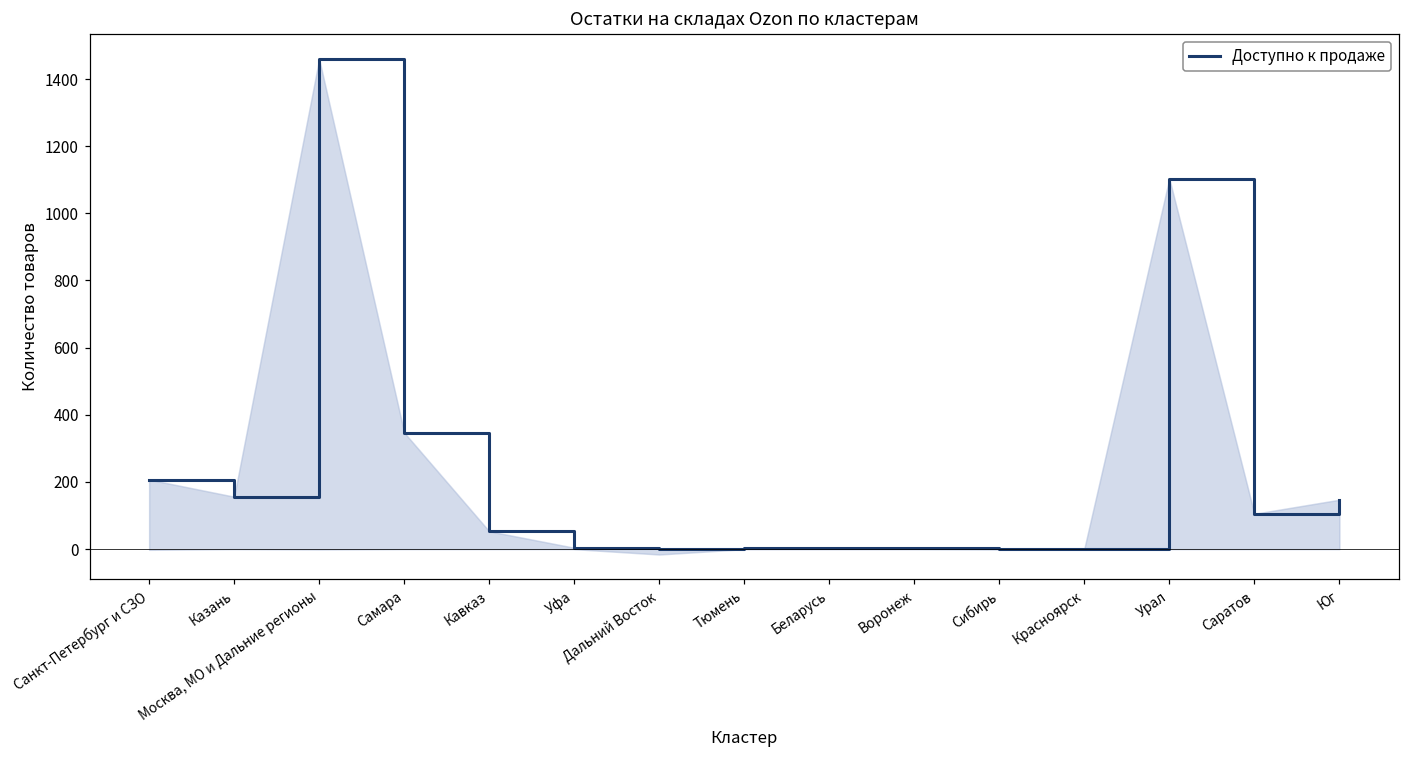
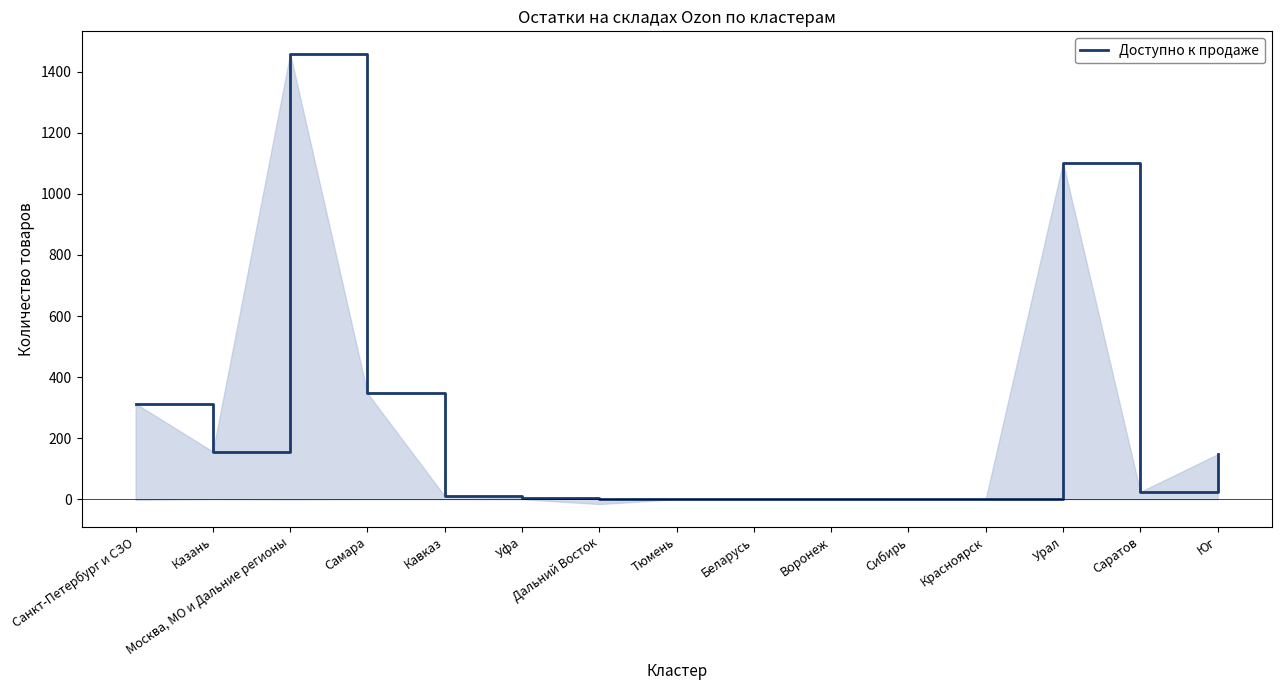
  {
-   "Санкт-Петербург и СЗО": 210,
+   "Санкт-Петербург и СЗО": 310,
    "Казань": 160,
    "Москва, МО и Дальние регионы": 1460,
    "Самара": 350,
-   "Кавказ": 50,
+   "Кавказ": 10,
    "Уфа": 0,
    "Дальний Восток": 0,
    "Тюмень": 0,
    "Беларусь": 0,
    "Воронеж": 0,
    "Сибирь": 0,
    "Красноярск": 0,
    "Урал": 1100,
-   "Саратов": 110,
+   "Саратов": 20,
    "Юг": 150
  }
